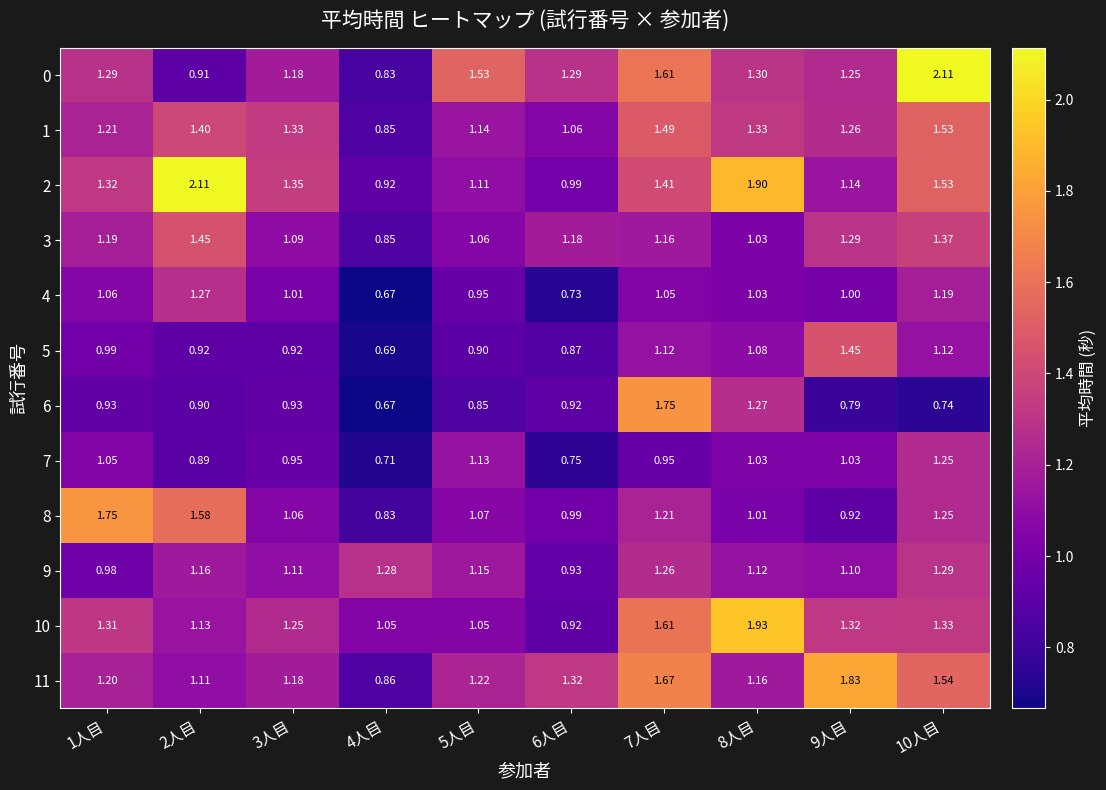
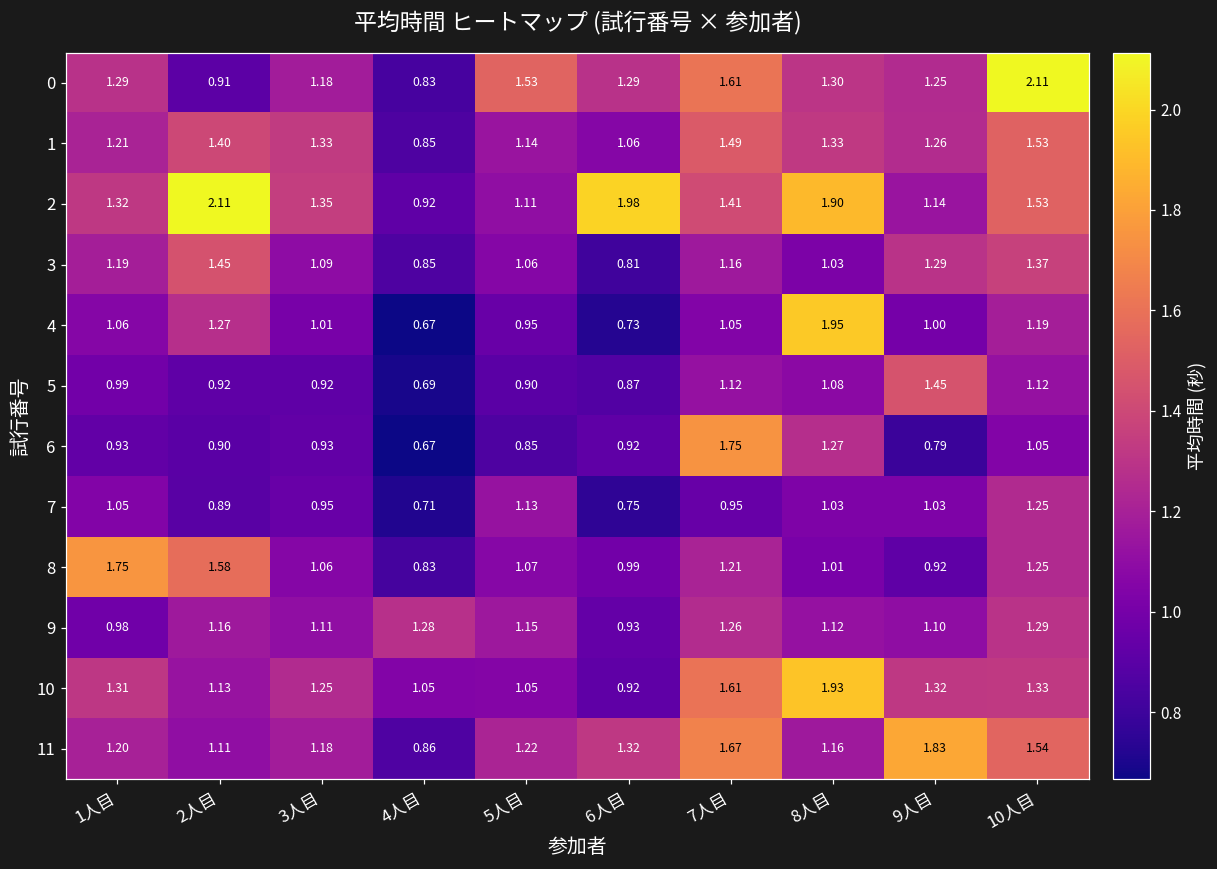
  {
    "0": {
      "1人目": 1.29,
      "2人目": 0.91,
      "3人目": 1.18,
      "4人目": 0.83,
      "5人目": 1.53,
      "6人目": 1.29,
      "7人目": 1.61,
      "8人目": 1.30,
      "9人目": 1.25,
      "10人目": 2.11
    },
    "1": {
      "1人目": 1.21,
      "2人目": 1.40,
      "3人目": 1.33,
      "4人目": 0.85,
      "5人目": 1.14,
      "6人目": 1.06,
      "7人目": 1.49,
      "8人目": 1.33,
      "9人目": 1.26,
      "10人目": 1.53
    },
    "2": {
      "1人目": 1.32,
      "2人目": 2.11,
      "3人目": 1.35,
      "4人目": 0.92,
      "5人目": 1.11,
-     "6人目": 0.99,
+     "6人目": 1.98,
      "7人目": 1.41,
      "8人目": 1.90,
      "9人目": 1.14,
      "10人目": 1.53
    },
    "3": {
      "1人目": 1.19,
      "2人目": 1.45,
      "3人目": 1.09,
      "4人目": 0.85,
      "5人目": 1.06,
-     "6人目": 1.18,
+     "6人目": 0.81,
      "7人目": 1.16,
      "8人目": 1.03,
      "9人目": 1.29,
      "10人目": 1.37
    },
    "4": {
      "1人目": 1.06,
      "2人目": 1.27,
      "3人目": 1.01,
      "4人目": 0.67,
      "5人目": 0.95,
      "6人目": 0.73,
      "7人目": 1.05,
-     "8人目": 1.03,
+     "8人目": 1.95,
      "9人目": 1.00,
      "10人目": 1.19
    },
    "5": {
      "1人目": 0.99,
      "2人目": 0.92,
      "3人目": 0.92,
      "4人目": 0.69,
      "5人目": 0.90,
      "6人目": 0.87,
      "7人目": 1.12,
      "8人目": 1.08,
      "9人目": 1.45,
      "10人目": 1.12
    },
    "6": {
      "1人目": 0.93,
      "2人目": 0.90,
      "3人目": 0.93,
      "4人目": 0.67,
      "5人目": 0.85,
      "6人目": 0.92,
      "7人目": 1.75,
      "8人目": 1.27,
      "9人目": 0.79,
-     "10人目": 0.74
+     "10人目": 1.05
    },
    "7": {
      "1人目": 1.05,
      "2人目": 0.89,
      "3人目": 0.95,
      "4人目": 0.71,
      "5人目": 1.13,
      "6人目": 0.75,
      "7人目": 0.95,
      "8人目": 1.03,
      "9人目": 1.03,
      "10人目": 1.25
    },
    "8": {
      "1人目": 1.75,
      "2人目": 1.58,
      "3人目": 1.06,
      "4人目": 0.83,
      "5人目": 1.07,
      "6人目": 0.99,
      "7人目": 1.21,
      "8人目": 1.01,
      "9人目": 0.92,
      "10人目": 1.25
    },
    "9": {
      "1人目": 0.98,
      "2人目": 1.16,
      "3人目": 1.11,
      "4人目": 1.28,
      "5人目": 1.15,
      "6人目": 0.93,
      "7人目": 1.26,
      "8人目": 1.12,
      "9人目": 1.10,
      "10人目": 1.29
    },
    "10": {
      "1人目": 1.31,
      "2人目": 1.13,
      "3人目": 1.25,
      "4人目": 1.05,
      "5人目": 1.05,
      "6人目": 0.92,
      "7人目": 1.61,
      "8人目": 1.93,
      "9人目": 1.32,
      "10人目": 1.33
    },
    "11": {
      "1人目": 1.20,
      "2人目": 1.11,
      "3人目": 1.18,
      "4人目": 0.86,
      "5人目": 1.22,
      "6人目": 1.32,
      "7人目": 1.67,
      "8人目": 1.16,
      "9人目": 1.83,
      "10人目": 1.54
    }
  }
